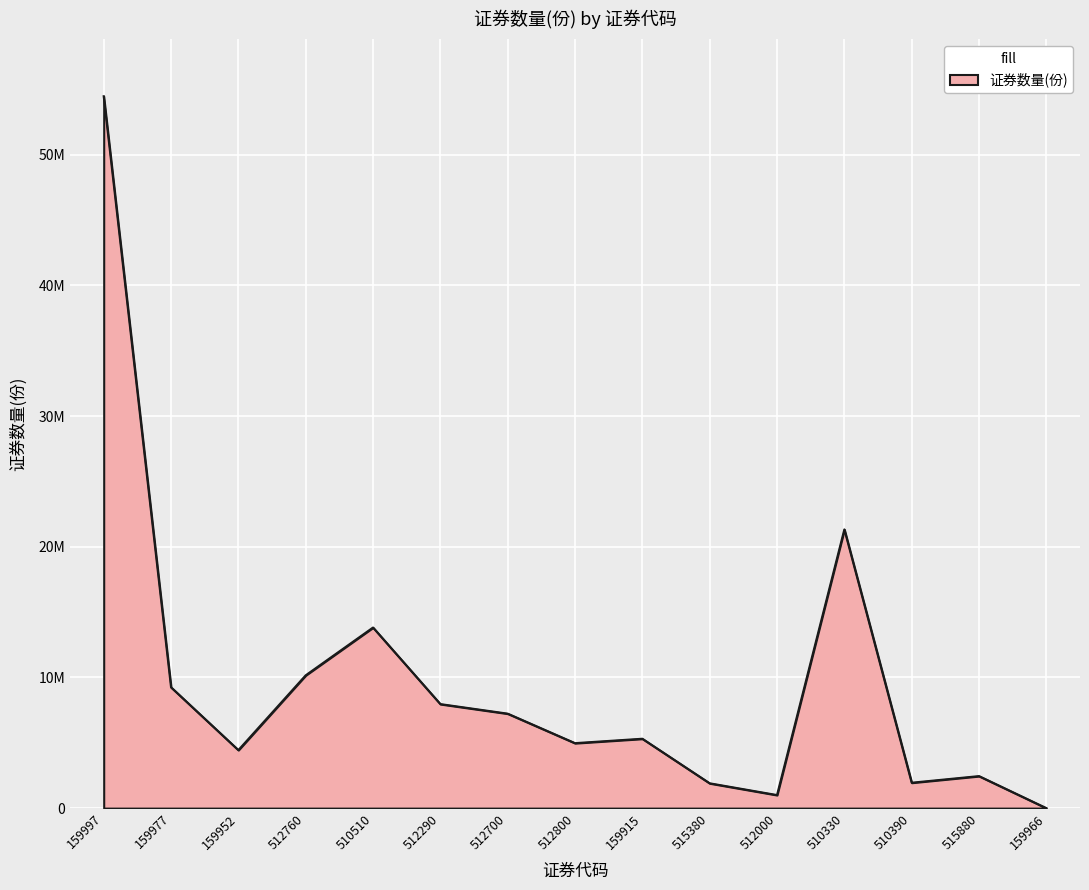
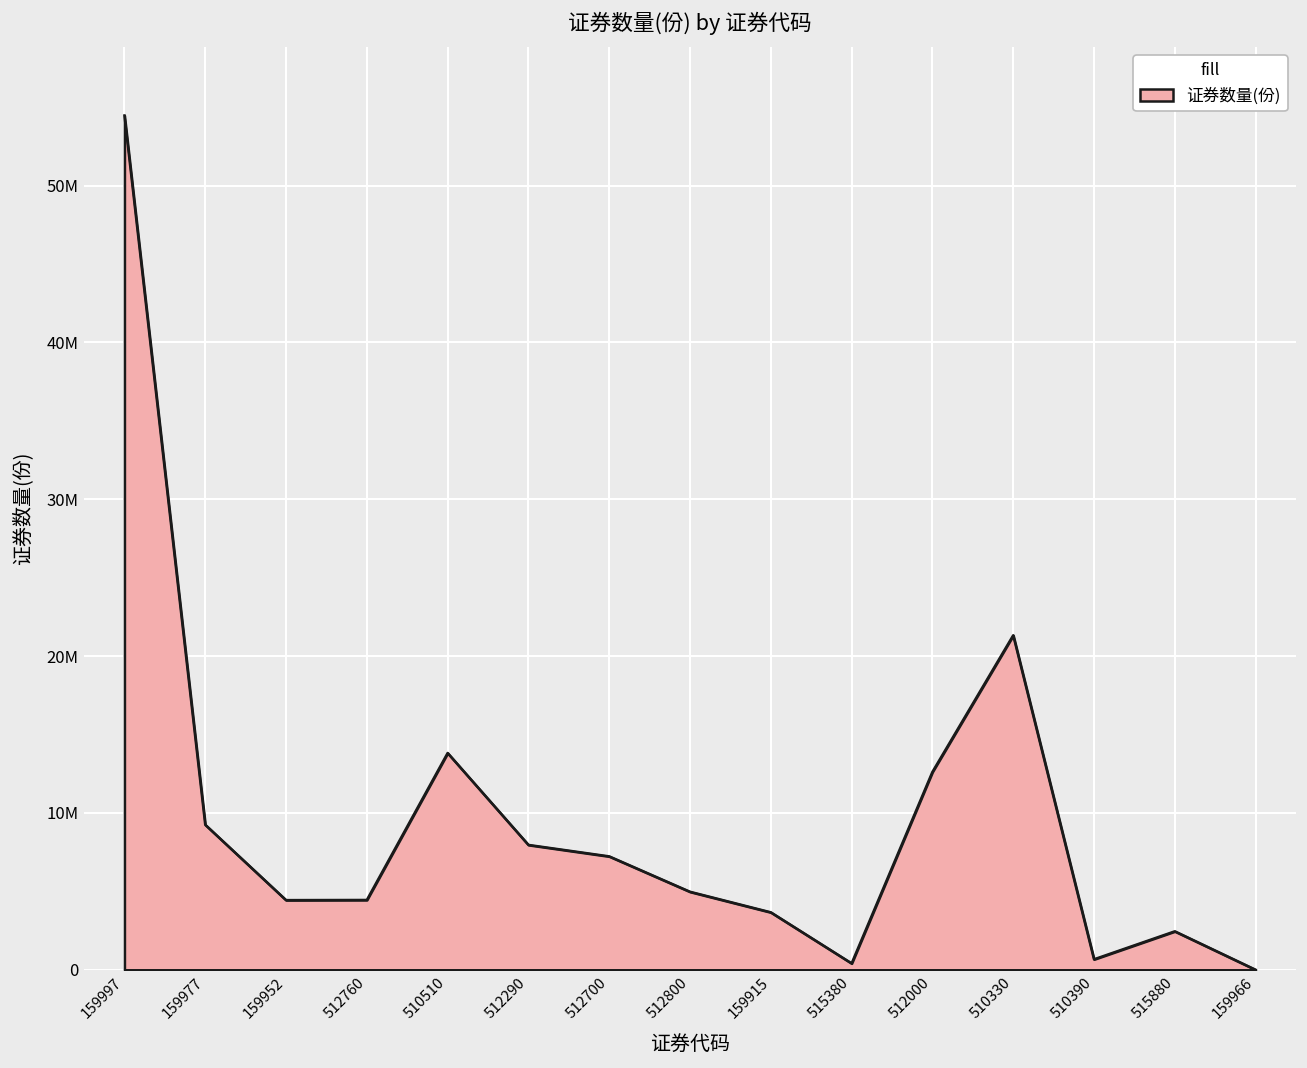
  {
    "159997": 54500000,
    "159977": 9200000,
    "159952": 4400000,
-   "512760": 10200000,
+   "512760": 4500000,
    "510510": 13800000,
    "512290": 8000000,
    "512700": 7200000,
    "512800": 5000000,
-   "159915": 5300000,
-   "515380": 1900000,
-   "512000": 1000000,
+   "159915": 3700000,
+   "515380": 400000,
+   "512000": 12600000,
    "510330": 21300000,
-   "510390": 1900000,
+   "510390": 700000,
    "515880": 2500000,
    "159966": 0
  }
